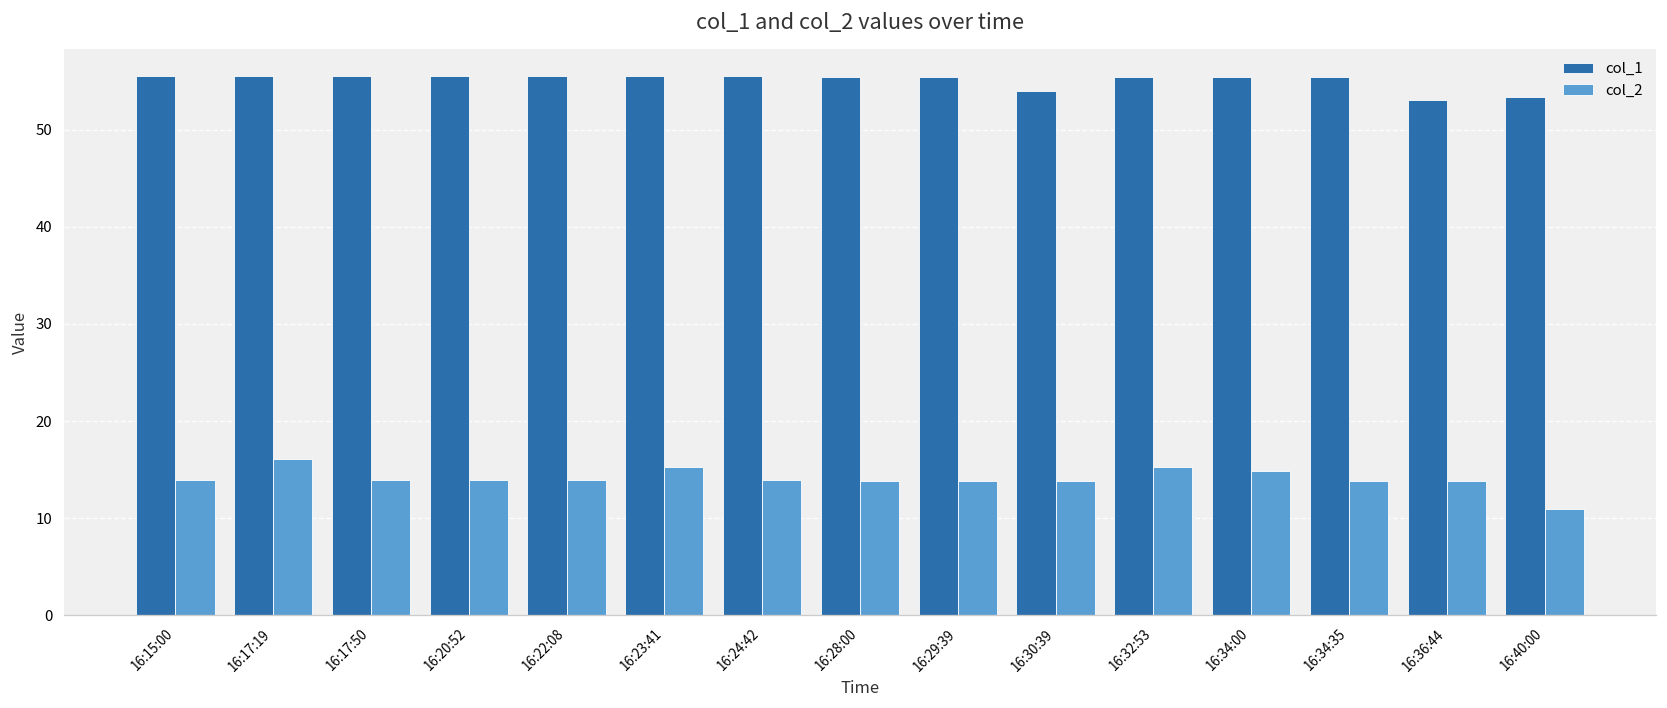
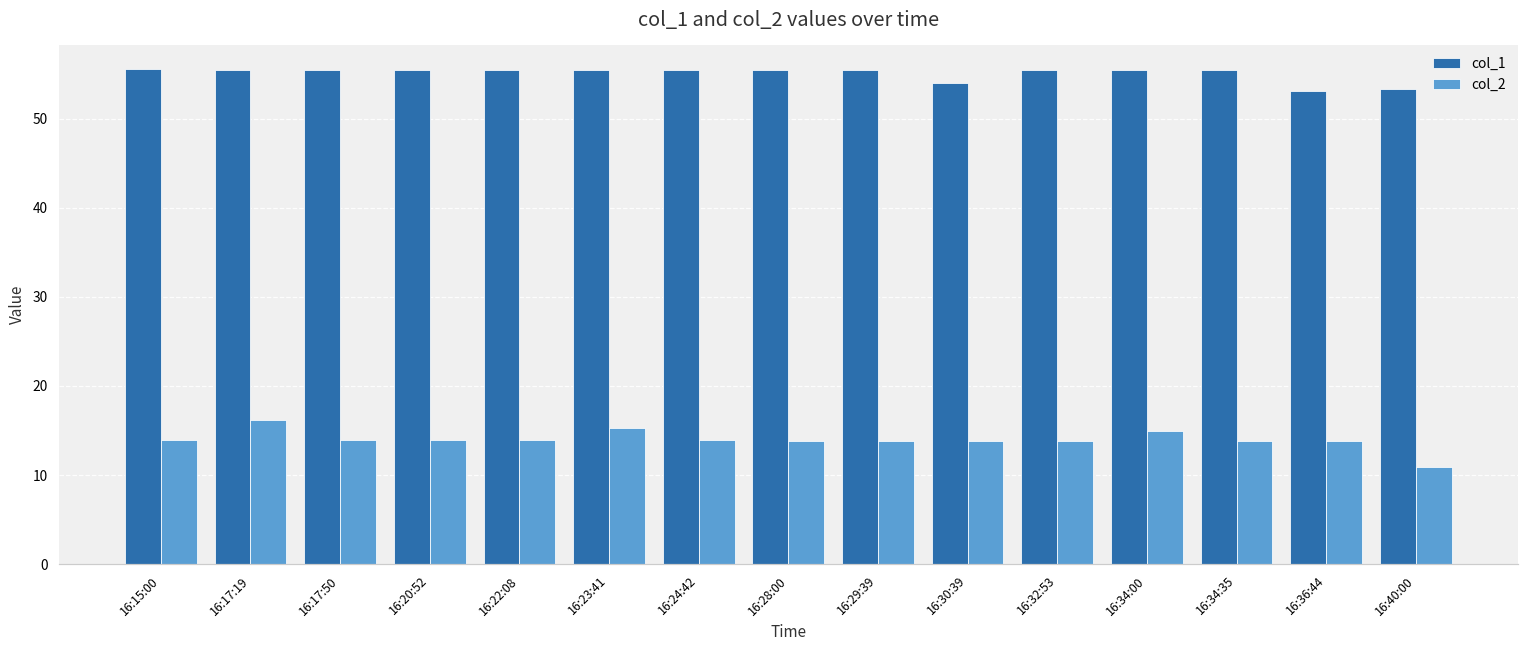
  {
    "col_1": {
      "16:15:00": 56,
      "16:17:19": 56,
      "16:17:50": 56,
      "16:20:52": 56,
      "16:22:08": 56,
      "16:23:41": 56,
      "16:24:42": 55,
      "16:28:00": 55,
      "16:29:39": 55,
      "16:30:39": 54,
      "16:32:53": 55,
      "16:34:00": 55,
      "16:34:35": 55,
      "16:36:44": 53,
      "16:40:00": 53
    },
    "col_2": {
      "16:15:00": 14,
      "16:17:19": 16,
      "16:17:50": 14,
      "16:20:52": 14,
      "16:22:08": 14,
      "16:23:41": 15,
      "16:24:42": 14,
      "16:28:00": 14,
      "16:29:39": 14,
      "16:30:39": 14,
-     "16:32:53": 15,
+     "16:32:53": 14,
      "16:34:00": 15,
      "16:34:35": 14,
      "16:36:44": 14,
      "16:40:00": 11
    }
  }
